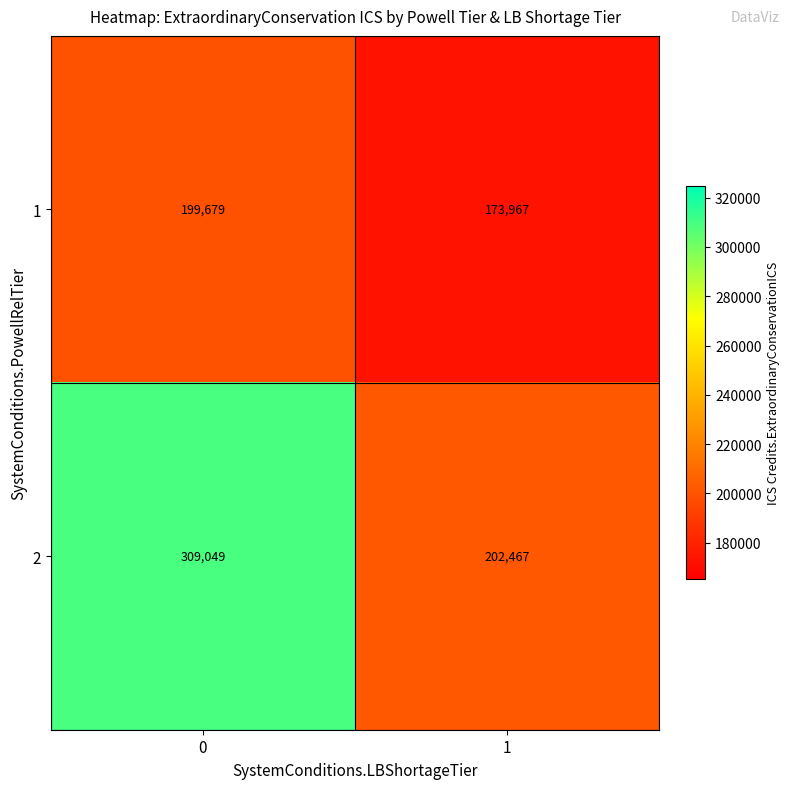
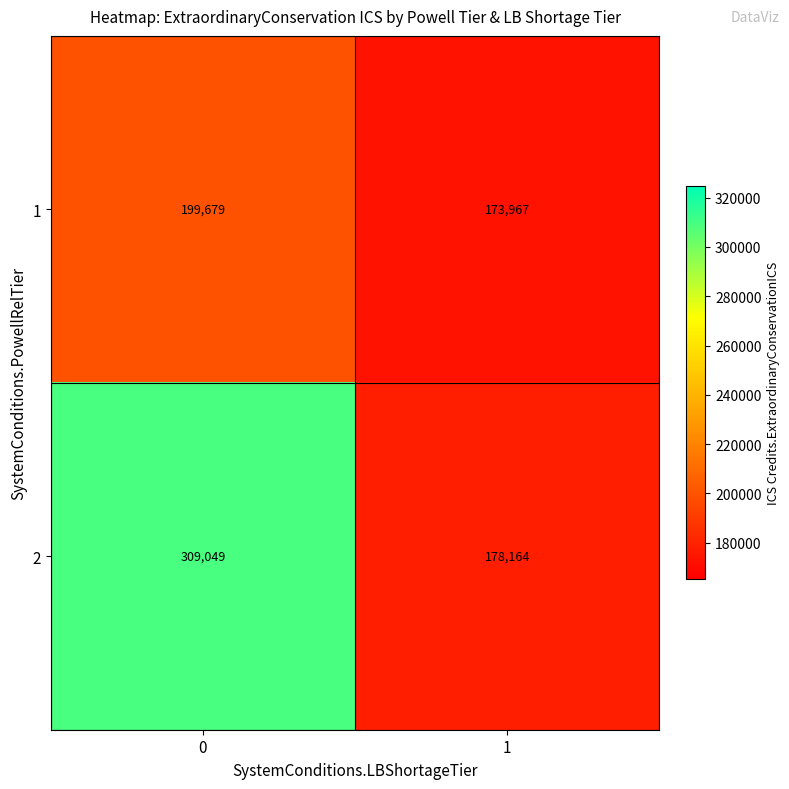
  {
    "1": {
      "0": "199,679",
      "1": "173,967"
    },
    "2": {
      "0": "309,049",
-     "1": "202,467"
+     "1": "178,164"
    }
  }
